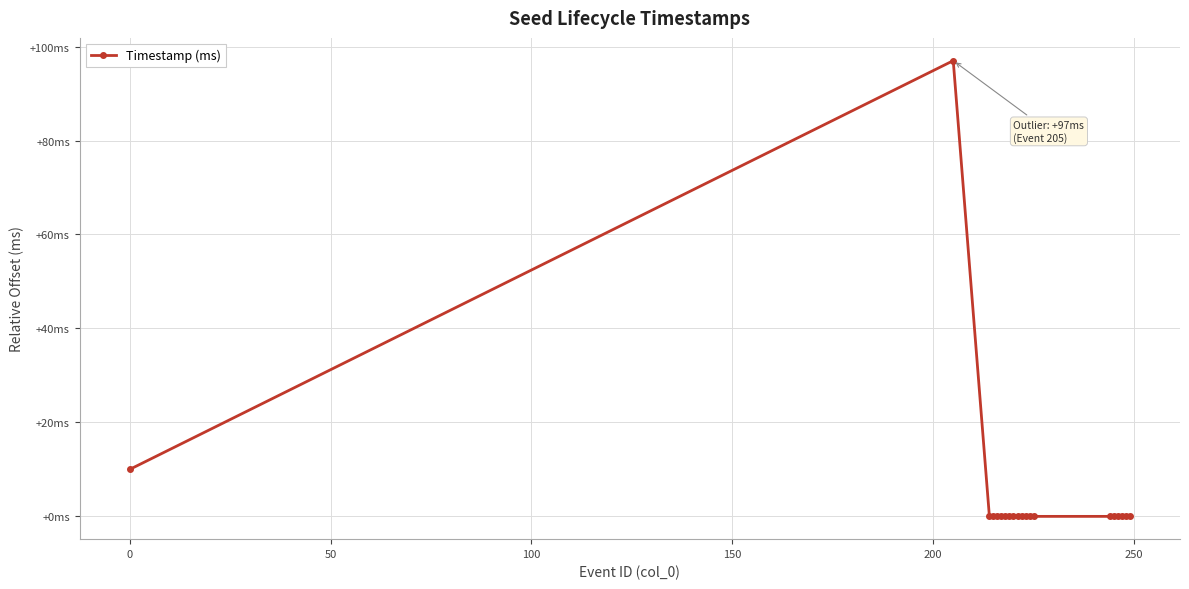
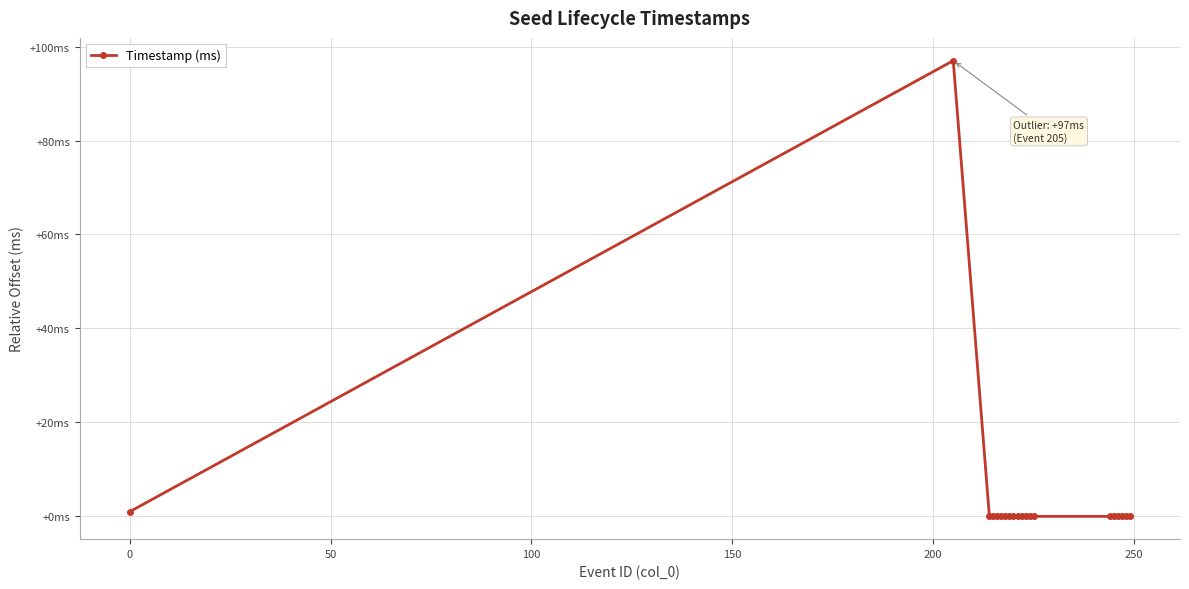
  {
-   "0": "+10ms"
+   "0": "+1ms"
  }
